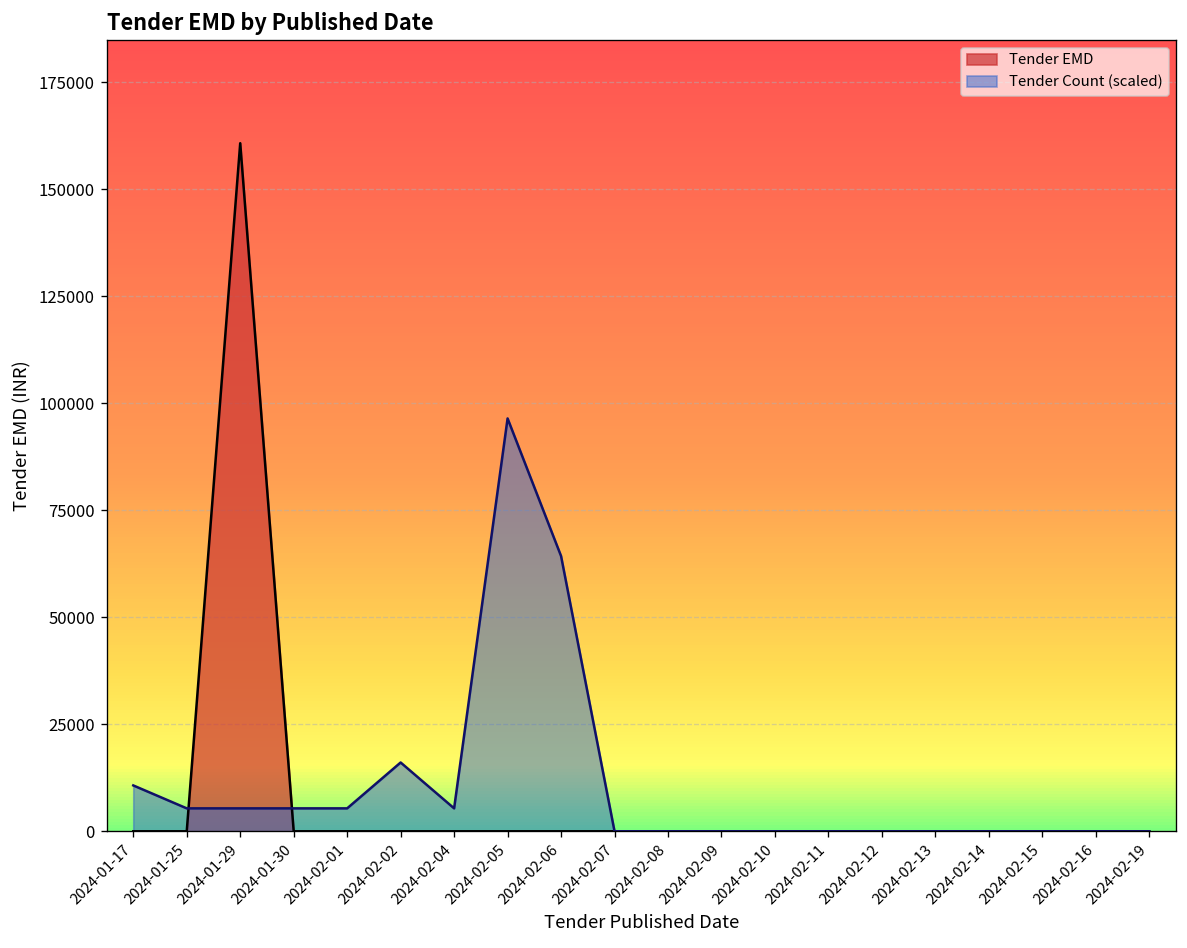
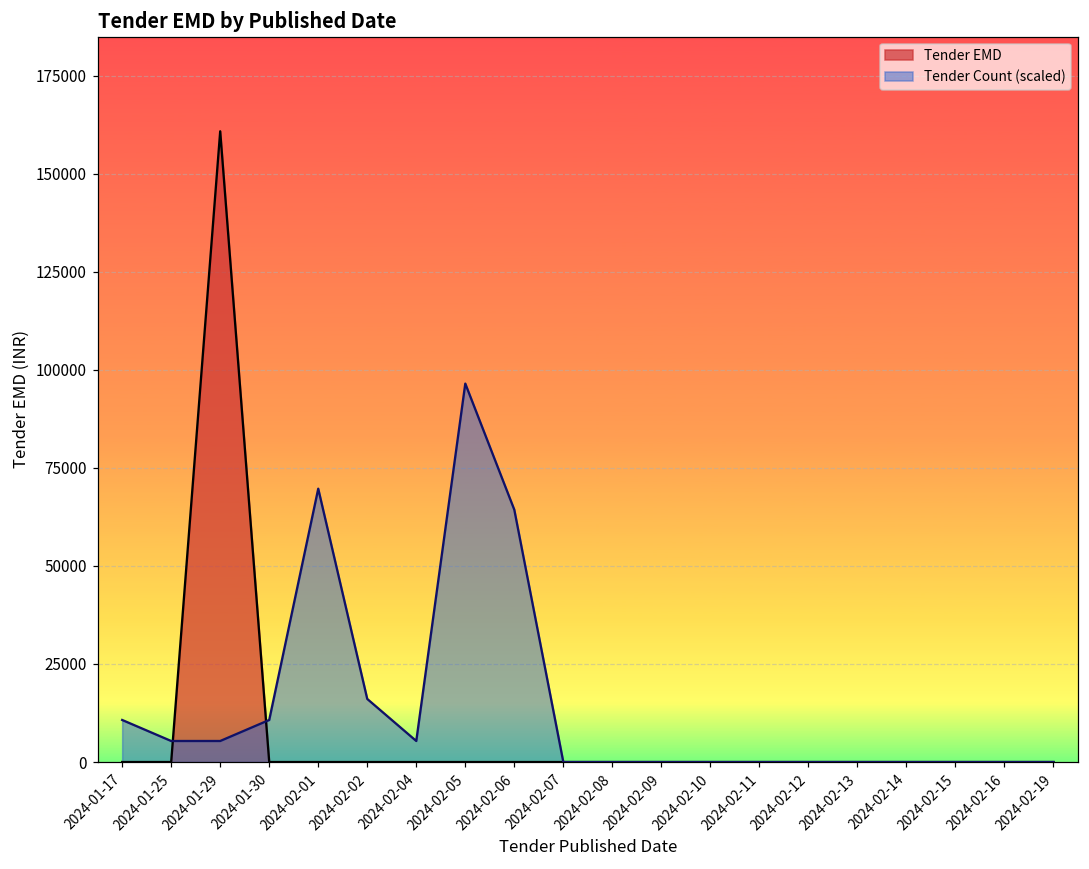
  {
    "Tender EMD": {
      "2024-01-17": 0,
      "2024-01-25": 0,
      "2024-01-29": 161000,
      "2024-01-30": 0,
      "2024-02-01": 0,
      "2024-02-02": 0,
      "2024-02-04": 0,
      "2024-02-05": 0,
      "2024-02-06": 0
    },
    "Tender Count (scaled)": {
      "2024-01-17": 11000,
      "2024-01-25": 5000,
      "2024-01-29": 5000,
-     "2024-01-30": 5000,
-     "2024-02-01": 5000,
+     "2024-01-30": 11000,
+     "2024-02-01": 70000,
      "2024-02-02": 16000,
      "2024-02-04": 5000,
      "2024-02-05": 96000,
      "2024-02-06": 64000
    }
  }
